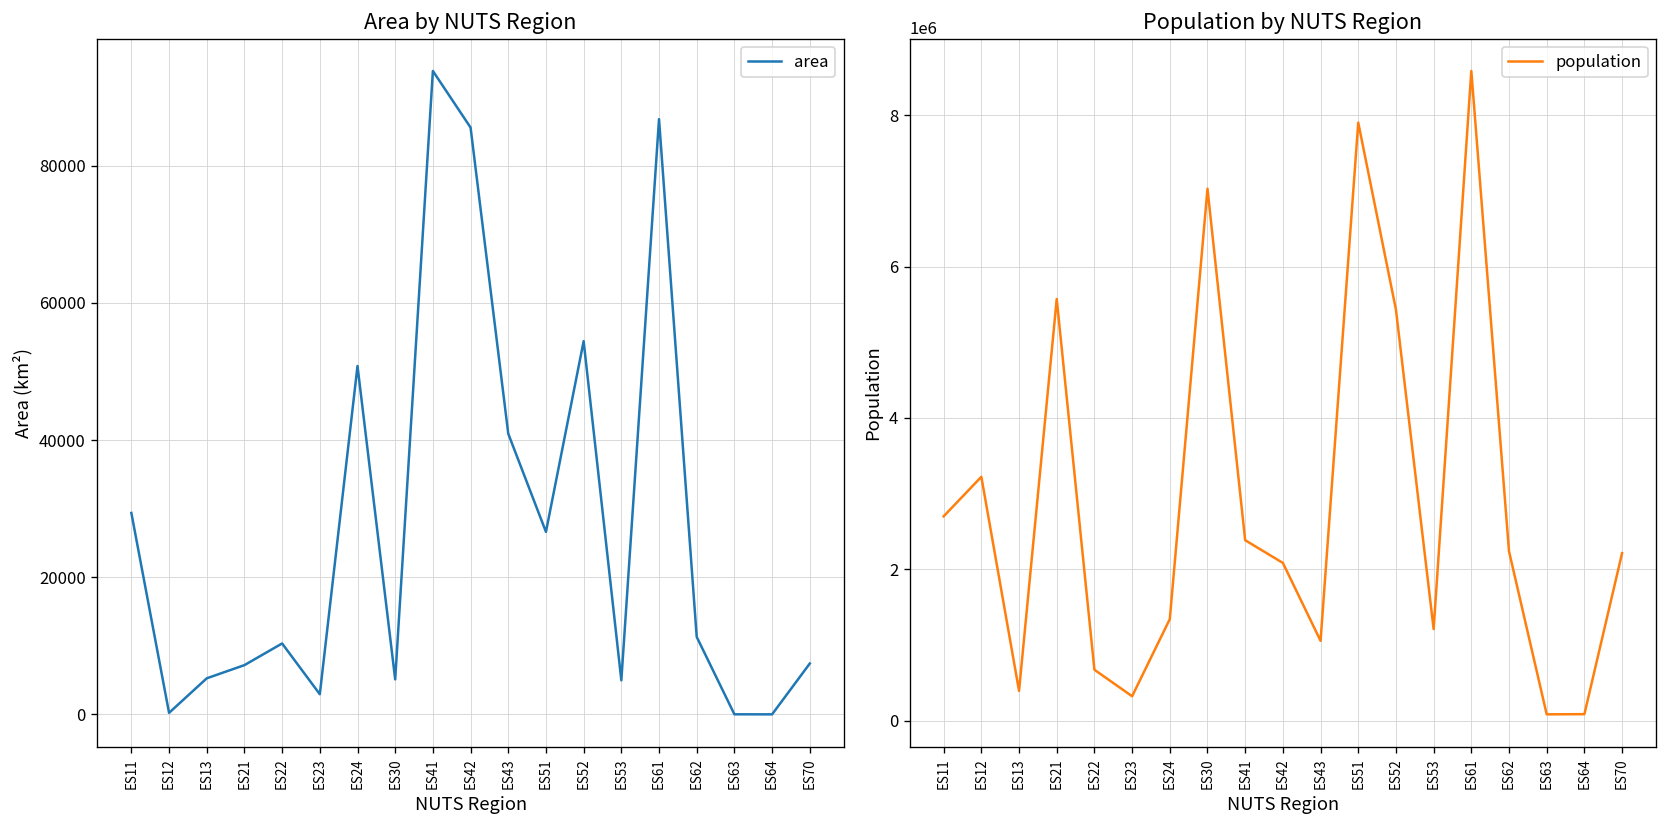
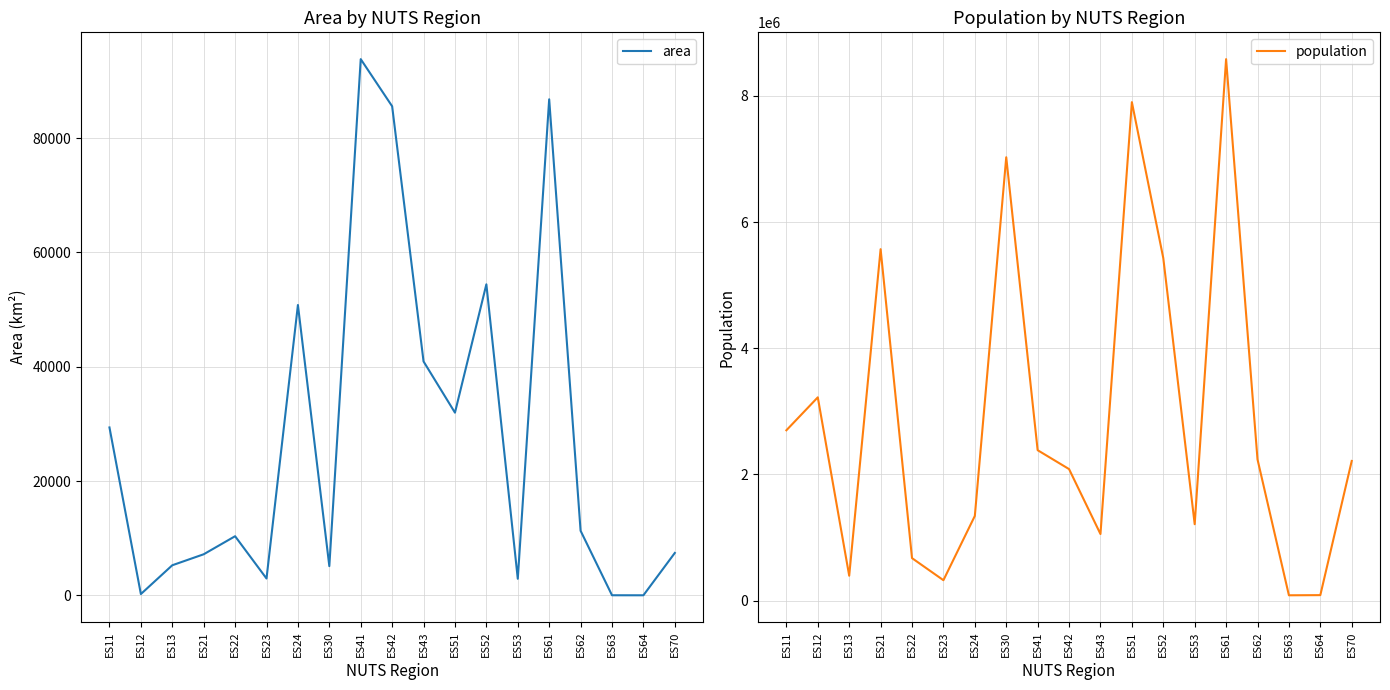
  {
    "Area by NUTS Region": {
      "ES11": 29000,
      "ES12": 0,
      "ES13": 5000,
      "ES21": 7000,
      "ES22": 10000,
      "ES23": 3000,
      "ES24": 51000,
      "ES30": 5000,
      "ES41": 94000,
      "ES42": 86000,
      "ES43": 41000,
-     "ES51": 27000,
+     "ES51": 32000,
      "ES52": 54000,
-     "ES53": 5000,
+     "ES53": 3000,
      "ES61": 87000,
      "ES62": 11000,
      "ES63": 0,
      "ES64": 0,
      "ES70": 7000
    },
    "Population by NUTS Region": {
      "ES11": 2700000,
      "ES12": 3200000,
      "ES13": 400000,
      "ES21": 5600000,
      "ES22": 700000,
      "ES23": 300000,
      "ES24": 1300000,
      "ES30": 7000000,
      "ES41": 2400000,
      "ES42": 2100000,
      "ES43": 1100000,
      "ES51": 7900000,
      "ES52": 5400000,
      "ES53": 1200000,
      "ES61": 8600000,
      "ES62": 2200000,
      "ES63": 100000,
      "ES64": 100000,
      "ES70": 2200000
    }
  }
